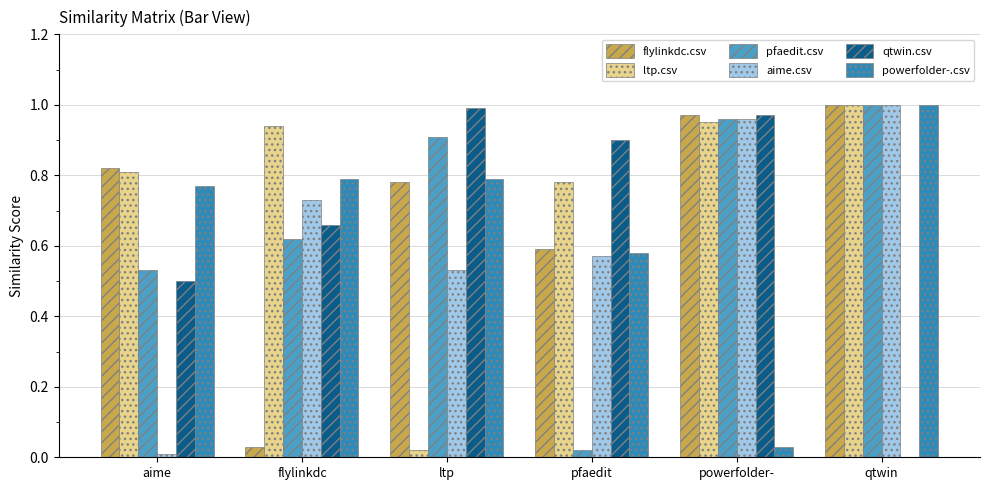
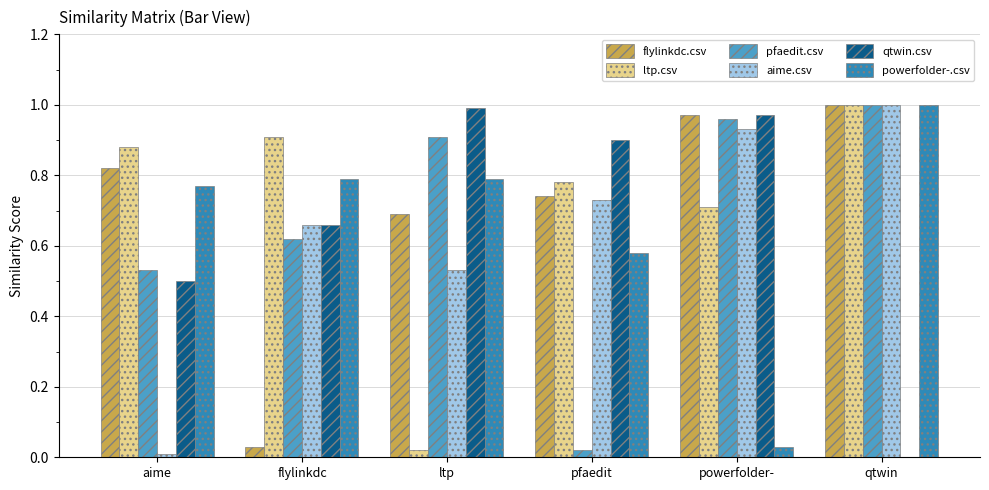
  {
    "flylinkdc.csv": {
      "aime": 0.82,
      "flylinkdc": 0.03,
-     "ltp": 0.78,
-     "pfaedit": 0.59,
+     "ltp": 0.69,
+     "pfaedit": 0.74,
      "powerfolder-": 0.97,
      "qtwin": 1.00
    },
    "ltp.csv": {
-     "aime": 0.81,
-     "flylinkdc": 0.94,
+     "aime": 0.88,
+     "flylinkdc": 0.91,
      "ltp": 0.02,
      "pfaedit": 0.78,
-     "powerfolder-": 0.95,
+     "powerfolder-": 0.71,
      "qtwin": 1.00
    },
    "aime.csv": {
      "aime": 0.01,
-     "flylinkdc": 0.73,
+     "flylinkdc": 0.66,
      "ltp": 0.53,
-     "pfaedit": 0.57,
-     "powerfolder-": 0.96,
+     "pfaedit": 0.73,
+     "powerfolder-": 0.93,
      "qtwin": 1.00
    },
    "qtwin.csv": {
      "aime": 0.50,
      "flylinkdc": 0.66,
      "ltp": 0.99,
      "pfaedit": 0.90,
      "powerfolder-": 0.97,
      "qtwin": 0.00
    }
  }
